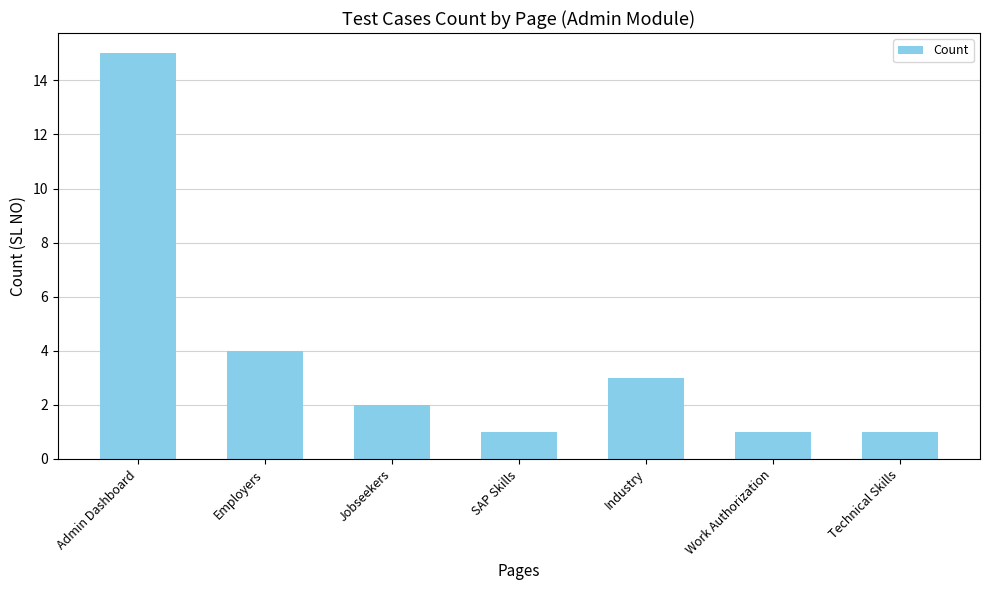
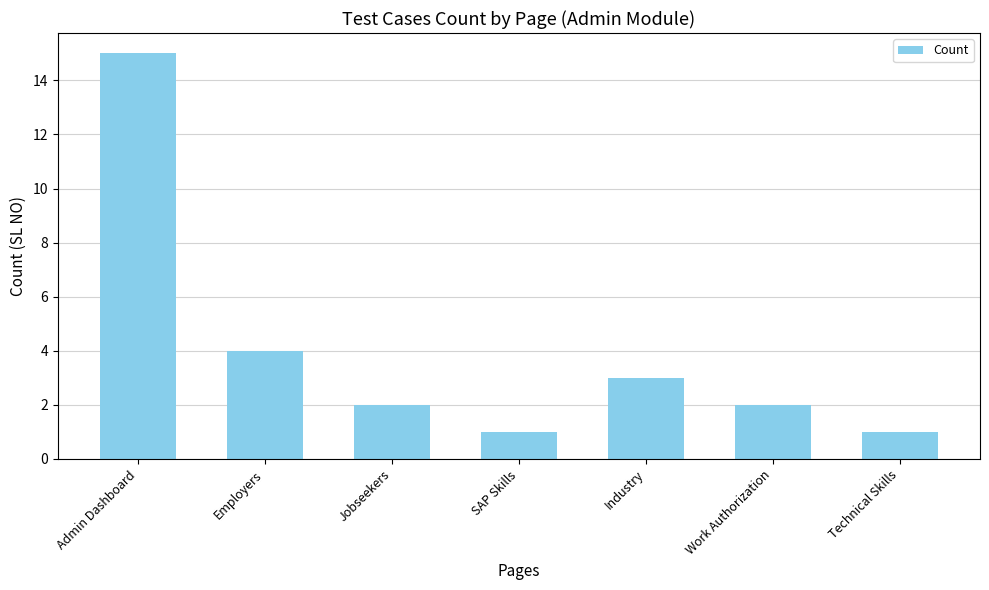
  {
    "Admin Dashboard": 15,
    "Employers": 4,
    "Jobseekers": 2,
    "SAP Skills": 1,
    "Industry": 3,
-   "Work Authorization": 1,
+   "Work Authorization": 2,
    "Technical Skills": 1
  }
